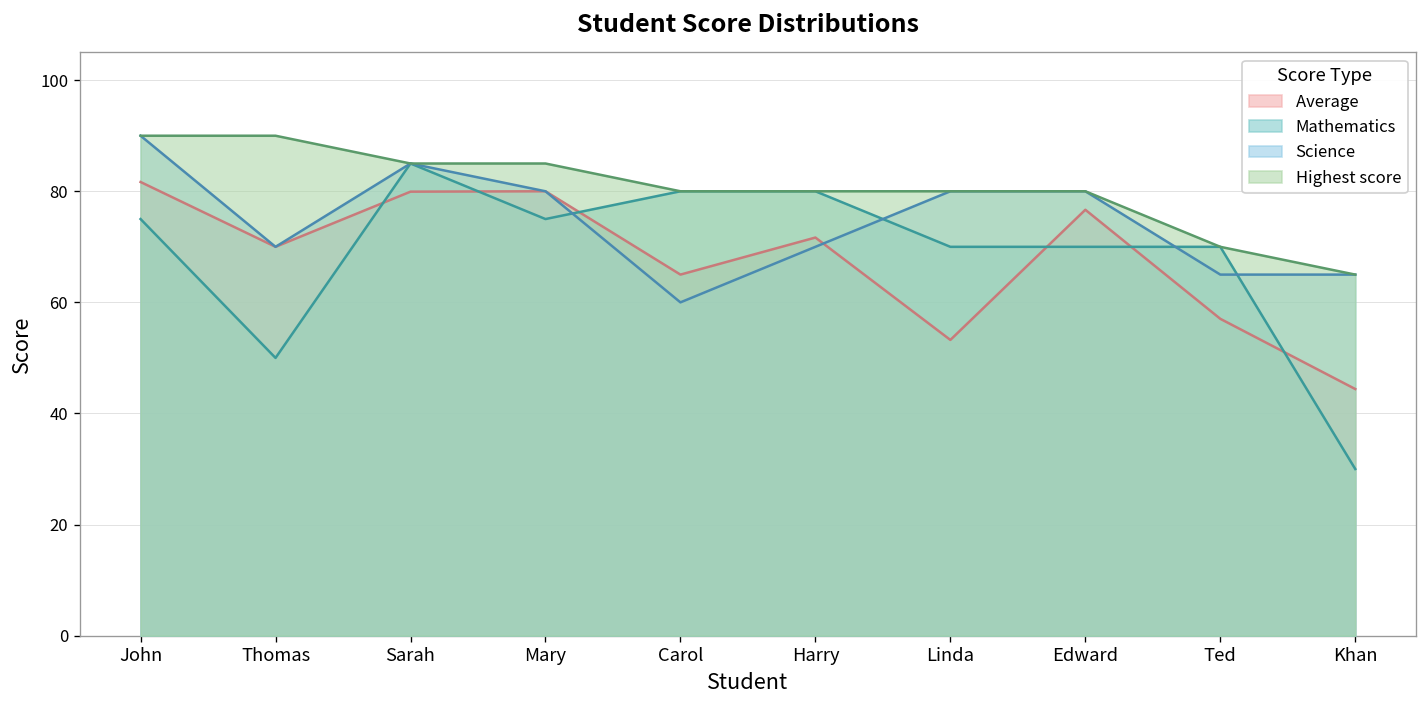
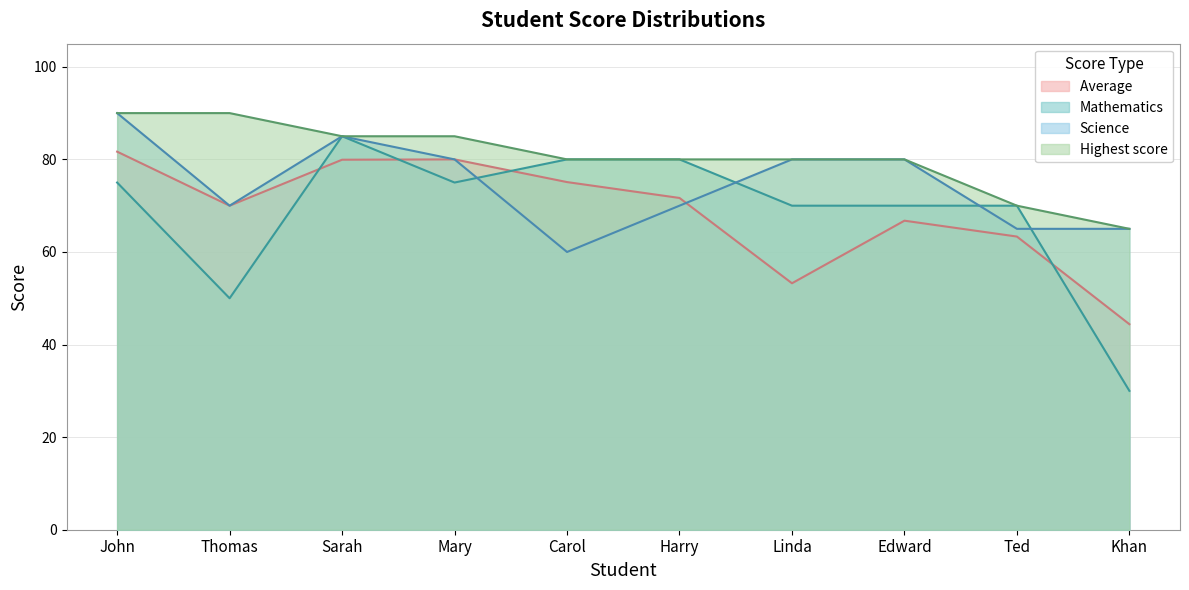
  {
    "Average": {
      "John": 82,
      "Sarah": 80,
-     "Carol": 65,
+     "Carol": 75,
      "Harry": 72,
      "Linda": 53,
-     "Edward": 77,
-     "Ted": 57,
+     "Edward": 67,
+     "Ted": 63,
      "Khan": 44
    }
  }
